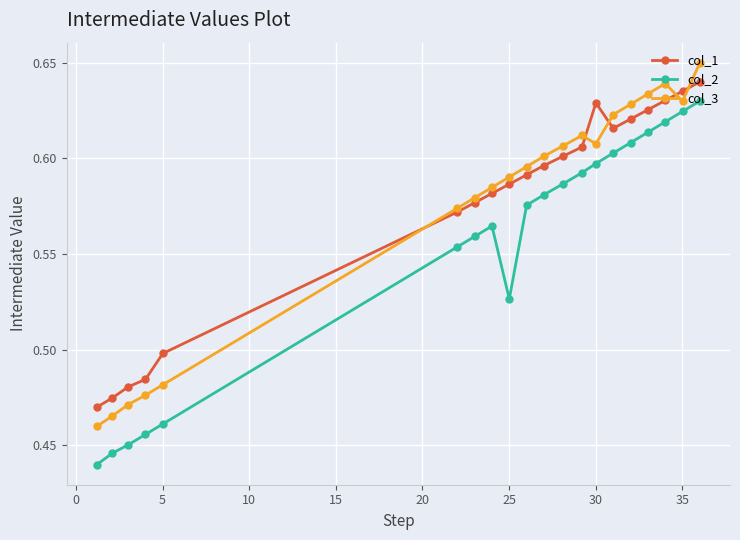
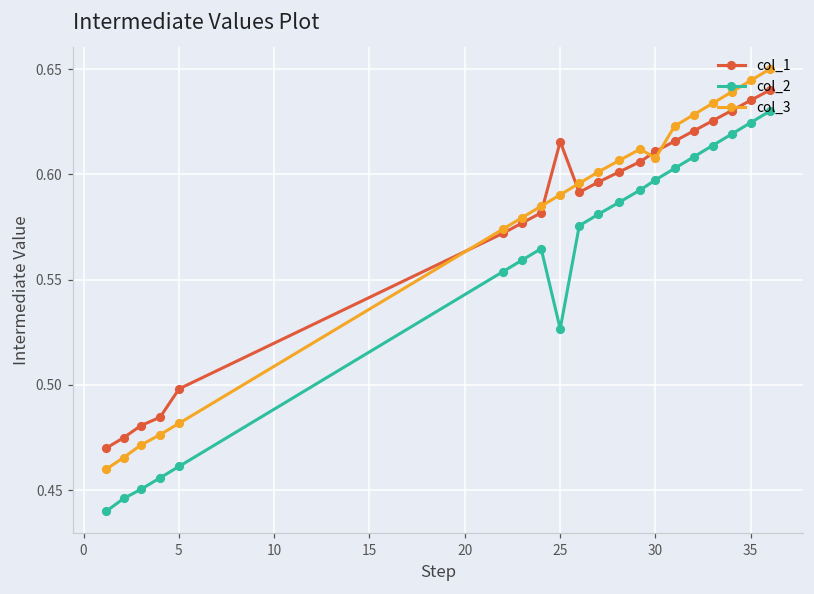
  {
    "col_1": {
      "5": 0.498,
-     "25": 0.587,
-     "30": 0.629,
+     "25": 0.616,
+     "30": 0.611,
      "35": 0.635
    },
    "col_2": {
      "5": 0.461,
      "25": 0.527,
      "30": 0.597,
      "35": 0.625
    },
    "col_3": {
      "5": 0.482,
      "25": 0.590,
      "30": 0.608,
-     "35": 0.630
+     "35": 0.645
    }
  }
